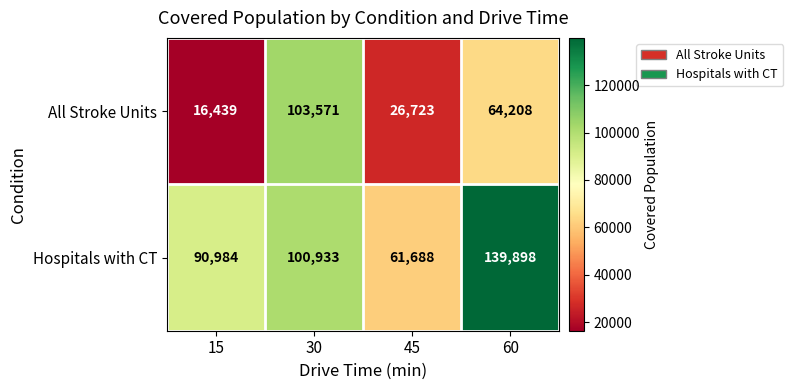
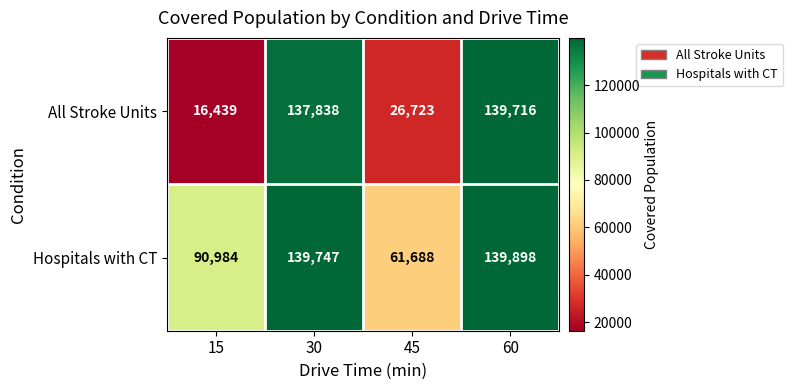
  {
    "All Stroke Units": {
      "15": "16,439",
-     "30": "103,571",
+     "30": "137,838",
      "45": "26,723",
-     "60": "64,208"
+     "60": "139,716"
    },
    "Hospitals with CT": {
      "15": "90,984",
-     "30": "100,933",
+     "30": "139,747",
      "45": "61,688",
      "60": "139,898"
    }
  }
